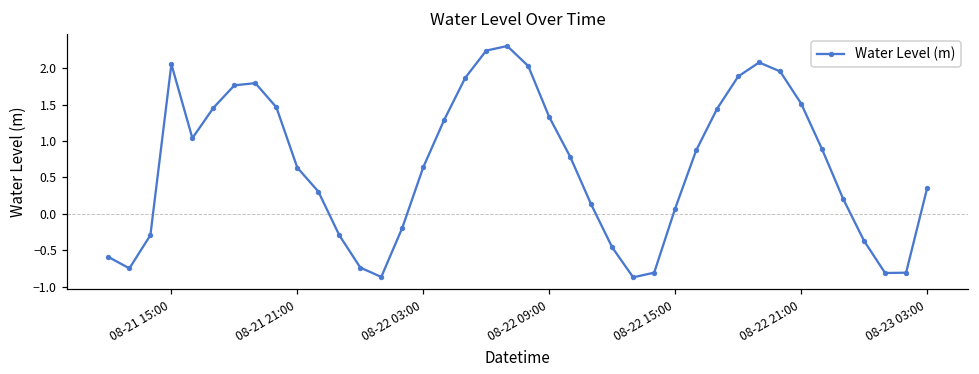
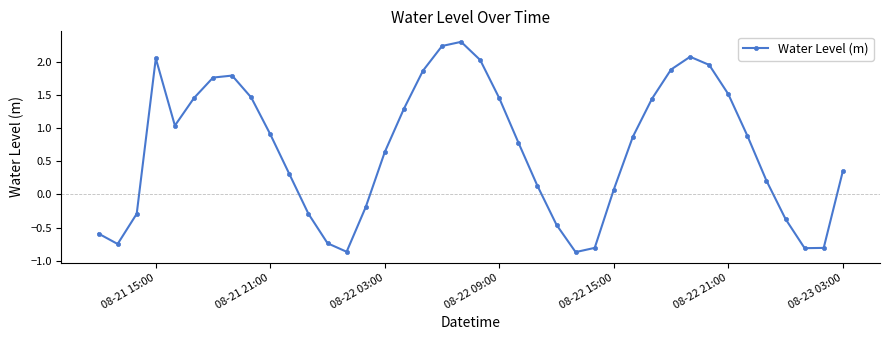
  {
    "08-21 15:00": 2.1,
-   "08-21 21:00": 0.6,
+   "08-21 21:00": 0.9,
    "08-22 03:00": 0.6,
-   "08-22 09:00": 1.3,
+   "08-22 09:00": 1.5,
    "08-22 15:00": 0.1,
    "08-22 21:00": 1.5,
    "08-23 03:00": 0.3
  }
